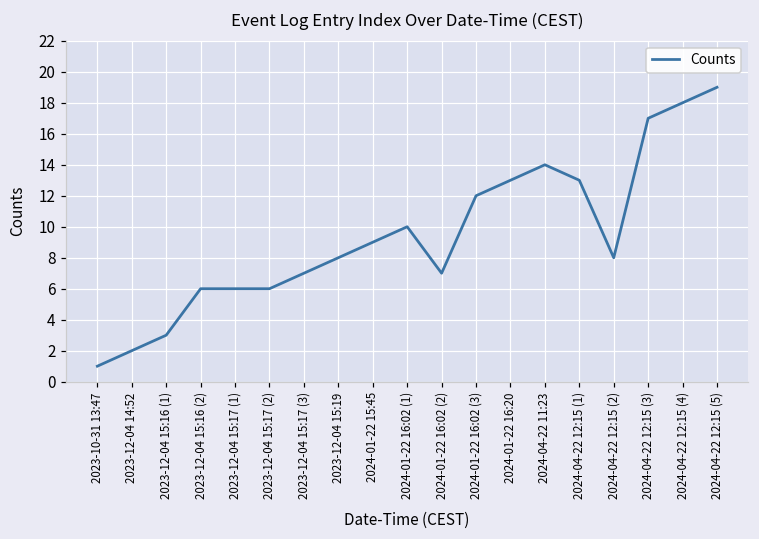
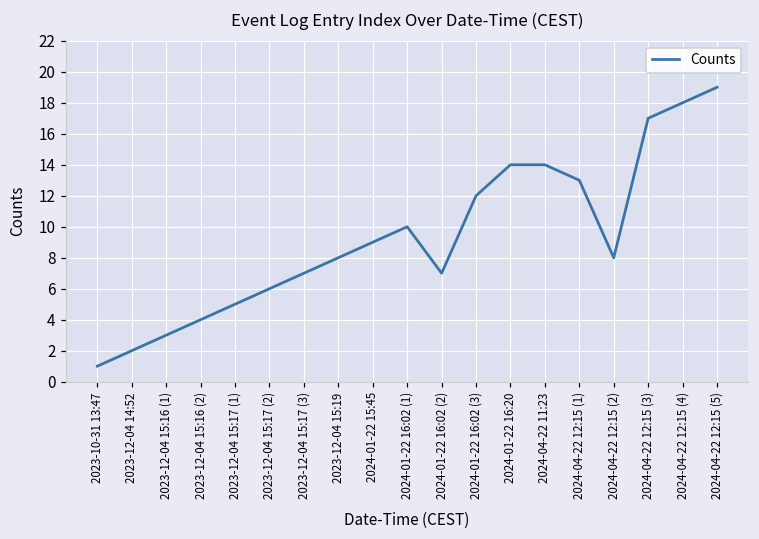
  {
    "2023-10-31 13:47": 1,
    "2023-12-04 14:52": 2,
    "2023-12-04 15:16 (1)": 3,
-   "2023-12-04 15:16 (2)": 6,
-   "2023-12-04 15:17 (1)": 6,
+   "2023-12-04 15:16 (2)": 4,
+   "2023-12-04 15:17 (1)": 5,
    "2023-12-04 15:17 (2)": 6,
    "2023-12-04 15:17 (3)": 7,
    "2023-12-04 15:19": 8,
    "2024-01-22 15:45": 9,
    "2024-01-22 16:02 (1)": 10,
    "2024-01-22 16:02 (2)": 7,
    "2024-01-22 16:02 (3)": 12,
-   "2024-01-22 16:20": 13,
+   "2024-01-22 16:20": 14,
    "2024-04-22 11:23": 14,
    "2024-04-22 12:15 (1)": 13,
    "2024-04-22 12:15 (2)": 8,
    "2024-04-22 12:15 (3)": 17,
    "2024-04-22 12:15 (4)": 18,
    "2024-04-22 12:15 (5)": 19
  }
